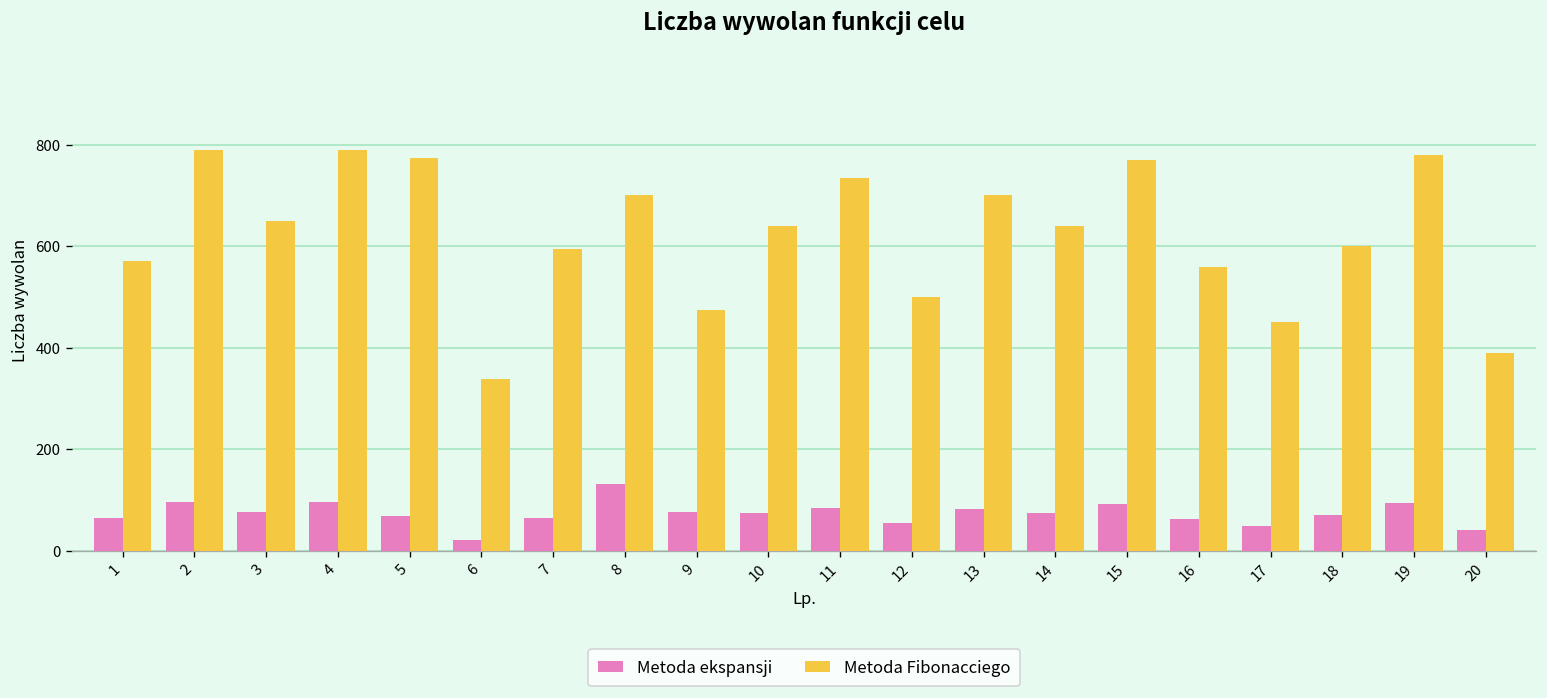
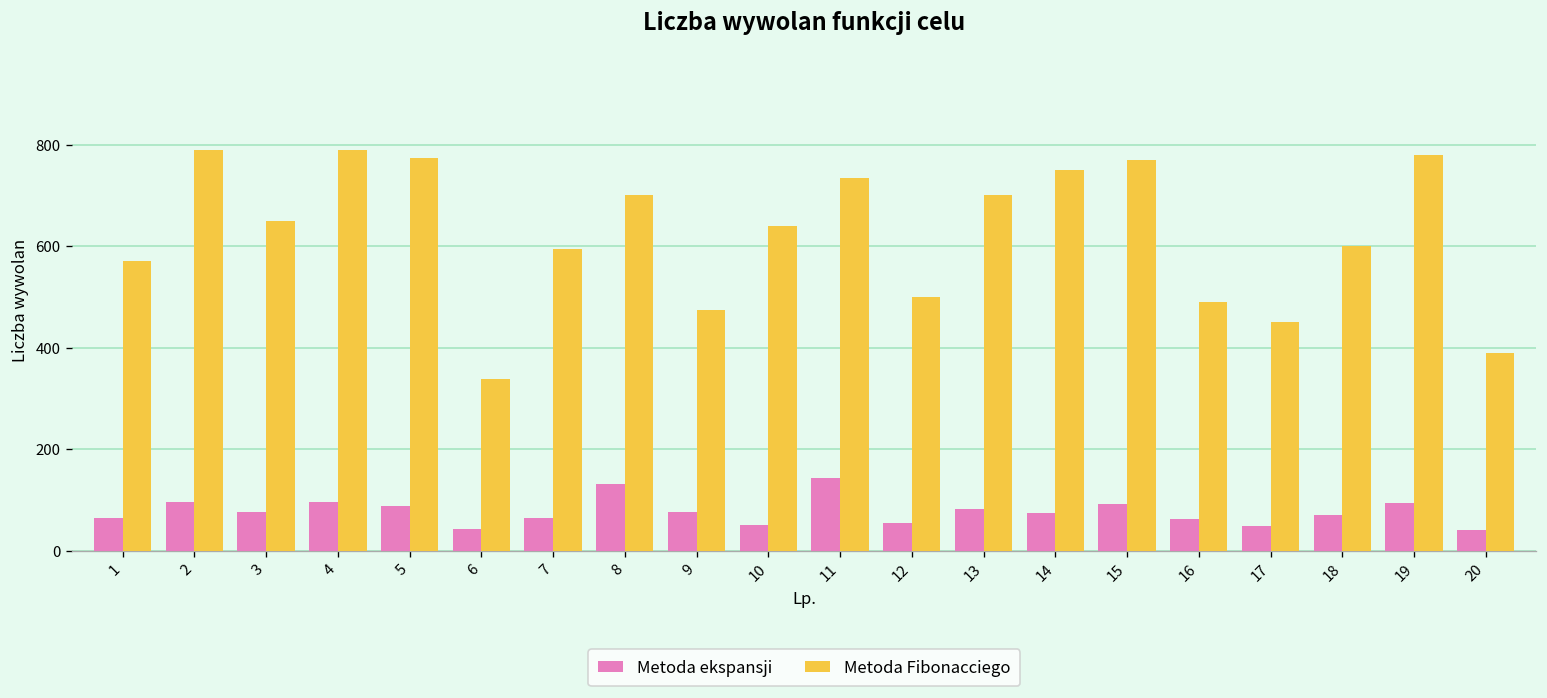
  {
    "Metoda ekspansji": {
      "1": 60,
      "2": 100,
      "3": 80,
      "4": 100,
-     "5": 70,
-     "6": 20,
+     "5": 90,
+     "6": 40,
      "7": 60,
      "8": 130,
      "9": 80,
-     "10": 70,
-     "11": 80,
+     "10": 50,
+     "11": 140,
      "12": 50,
      "13": 80,
      "14": 70,
      "15": 90,
      "16": 60,
      "17": 50,
      "18": 70,
      "19": 90,
      "20": 40
    },
    "Metoda Fibonacciego": {
      "1": 570,
      "2": 790,
      "3": 650,
      "4": 790,
      "5": 770,
      "6": 340,
      "7": 600,
      "8": 700,
      "9": 470,
      "10": 640,
      "11": 730,
      "12": 500,
      "13": 700,
-     "14": 640,
+     "14": 750,
      "15": 770,
-     "16": 560,
+     "16": 490,
      "17": 450,
      "18": 600,
      "19": 780,
      "20": 390
    }
  }
